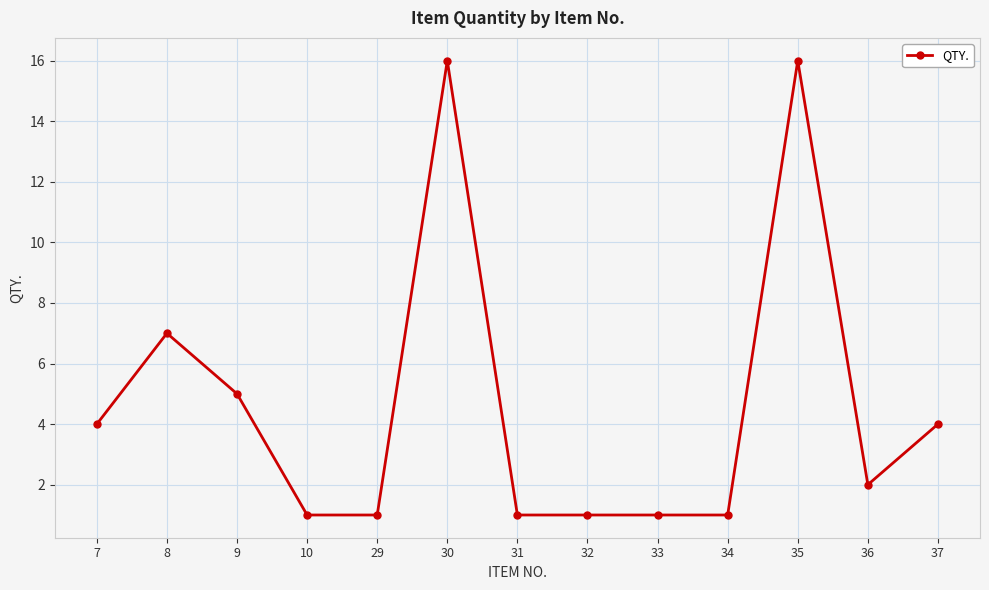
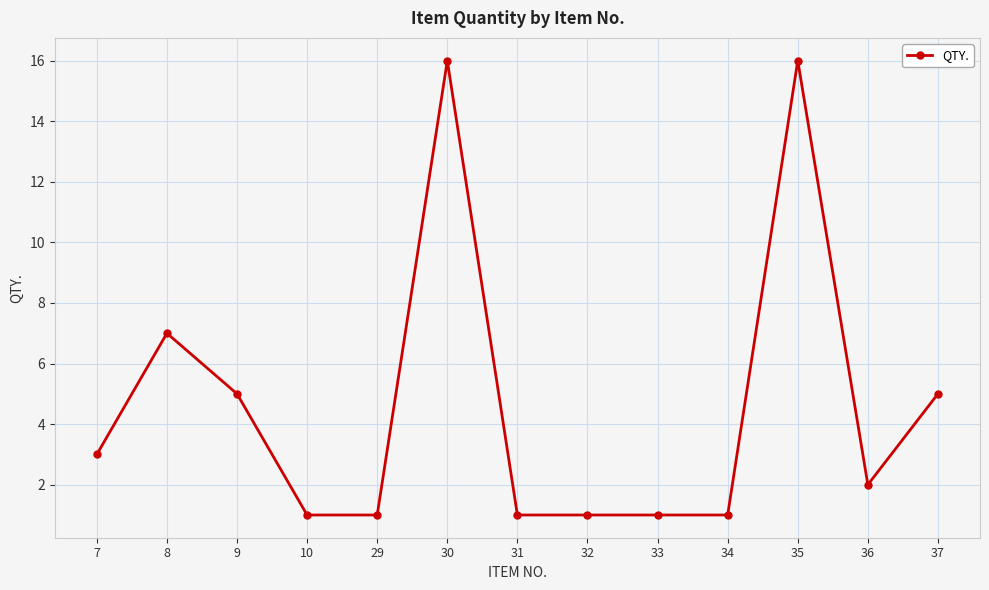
  {
-   "7": 4,
+   "7": 3,
    "8": 7,
    "9": 5,
    "10": 1,
    "29": 1,
    "30": 16,
    "31": 1,
    "32": 1,
    "33": 1,
    "34": 1,
    "35": 16,
    "36": 2,
-   "37": 4
+   "37": 5
  }
